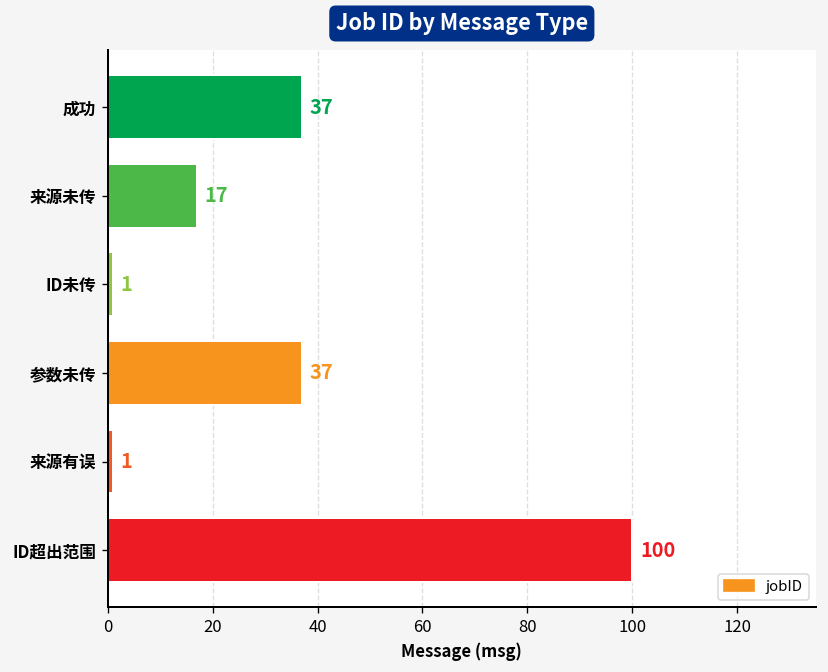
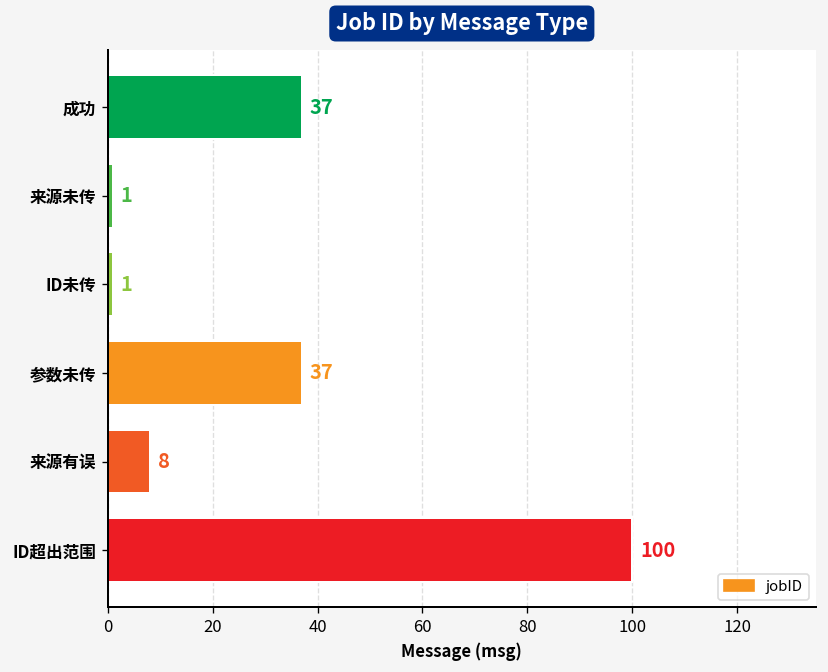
  {
    "成功": 37,
-   "来源未传": 17,
+   "来源未传": 1,
    "ID未传": 1,
    "参数未传": 37,
-   "来源有误": 1,
+   "来源有误": 8,
    "ID超出范围": 100
  }
